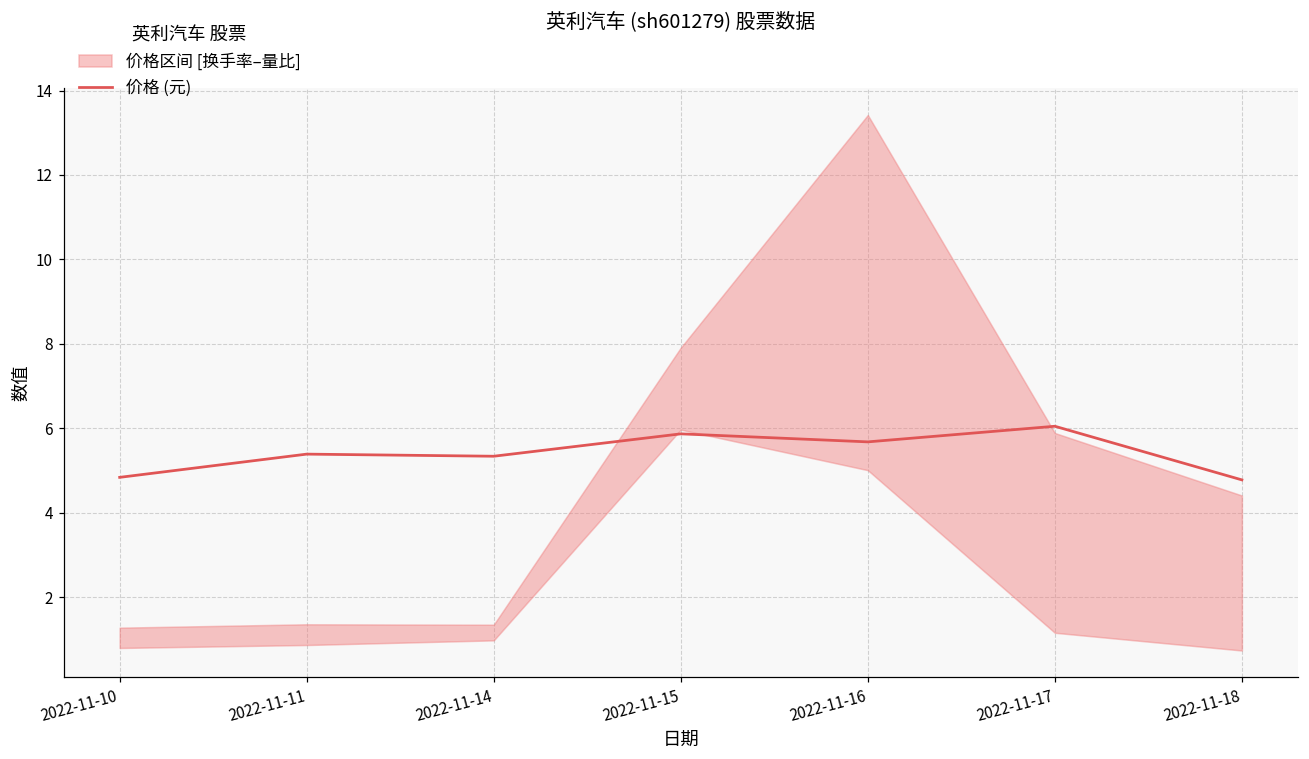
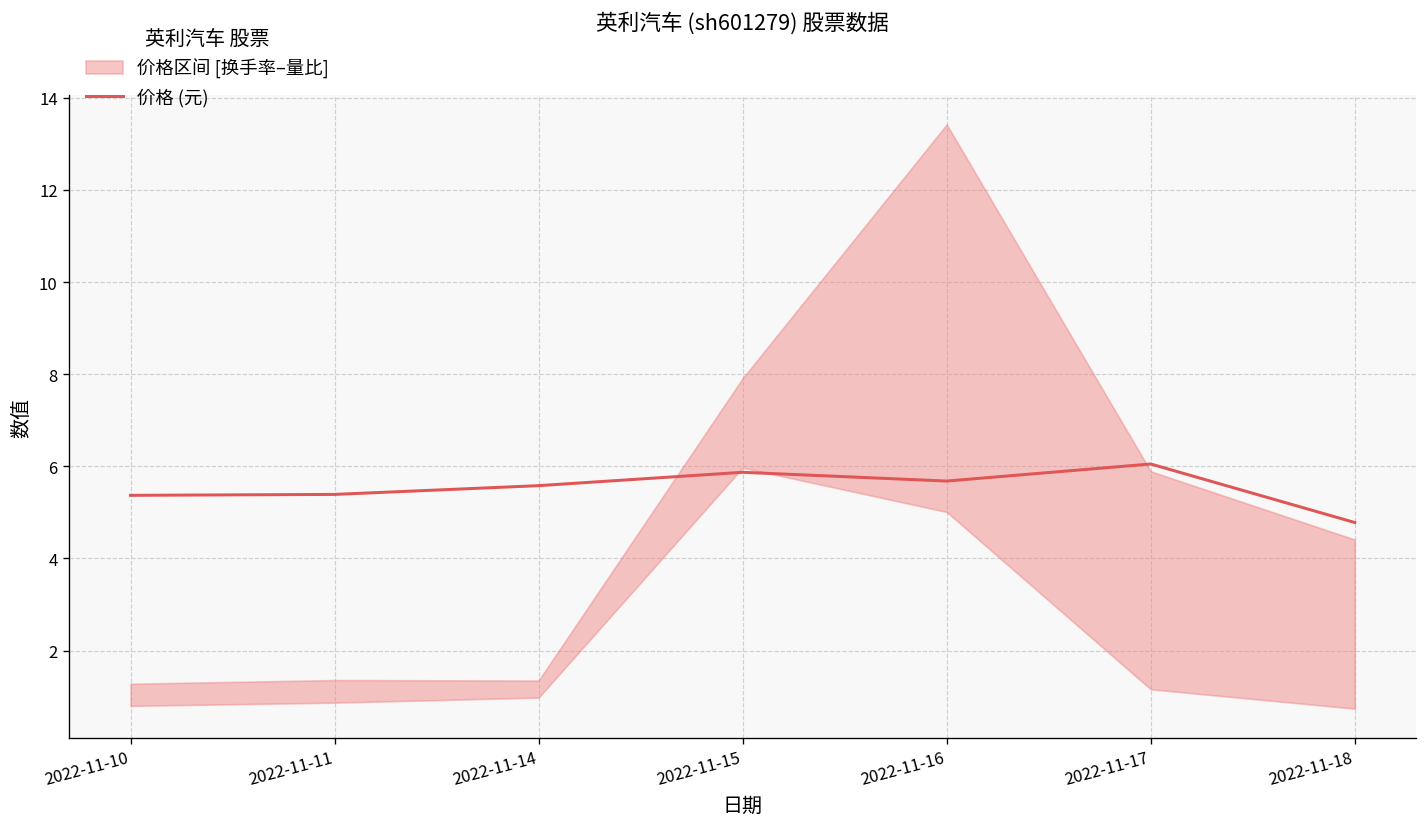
  {
    "价格 (元)": {
-     "2022-11-10": 4.8,
+     "2022-11-10": 5.4,
      "2022-11-11": 5.4,
-     "2022-11-14": 5.3,
+     "2022-11-14": 5.6,
      "2022-11-15": 5.9,
      "2022-11-16": 5.7,
      "2022-11-17": 6.1,
      "2022-11-18": 4.8
    }
  }
